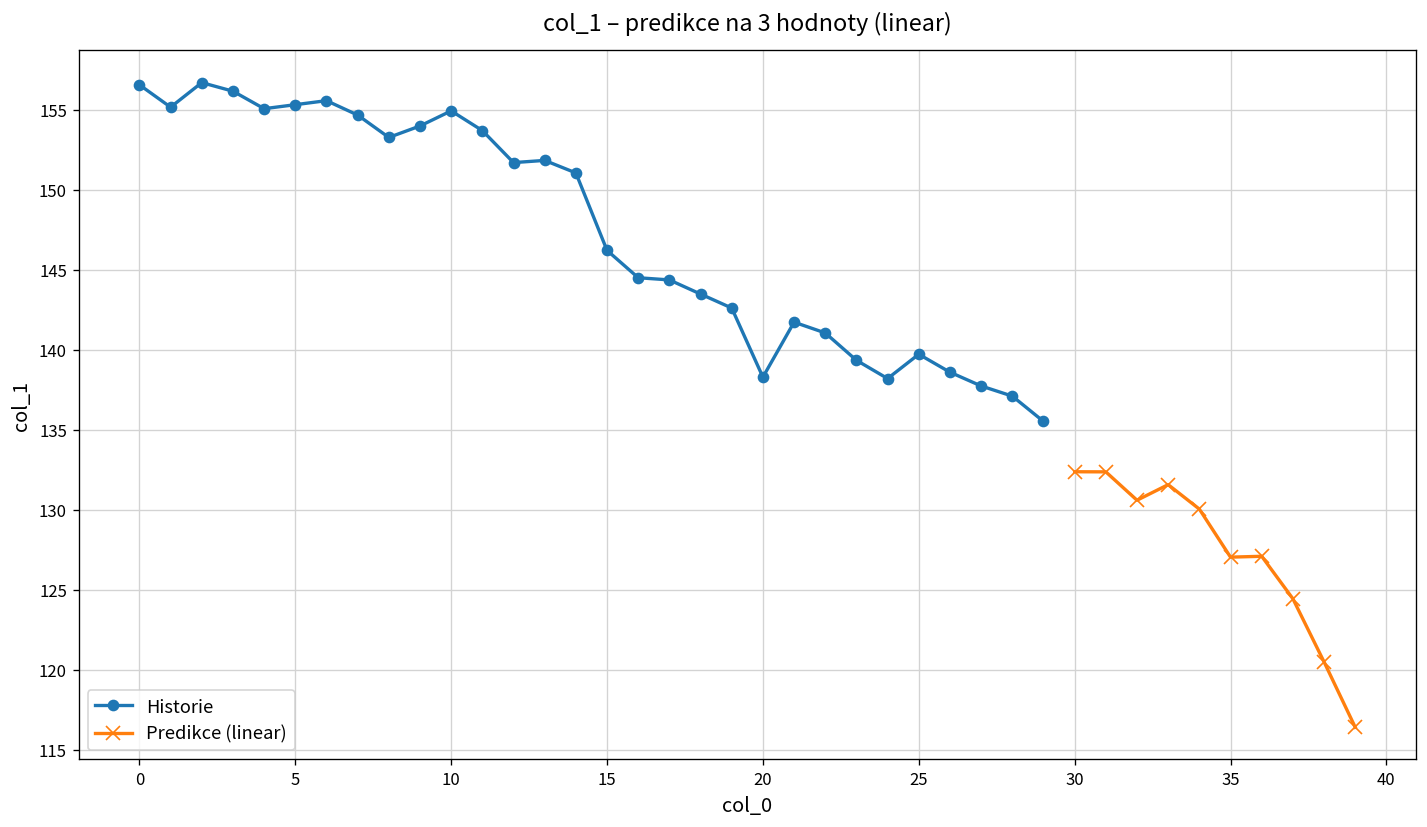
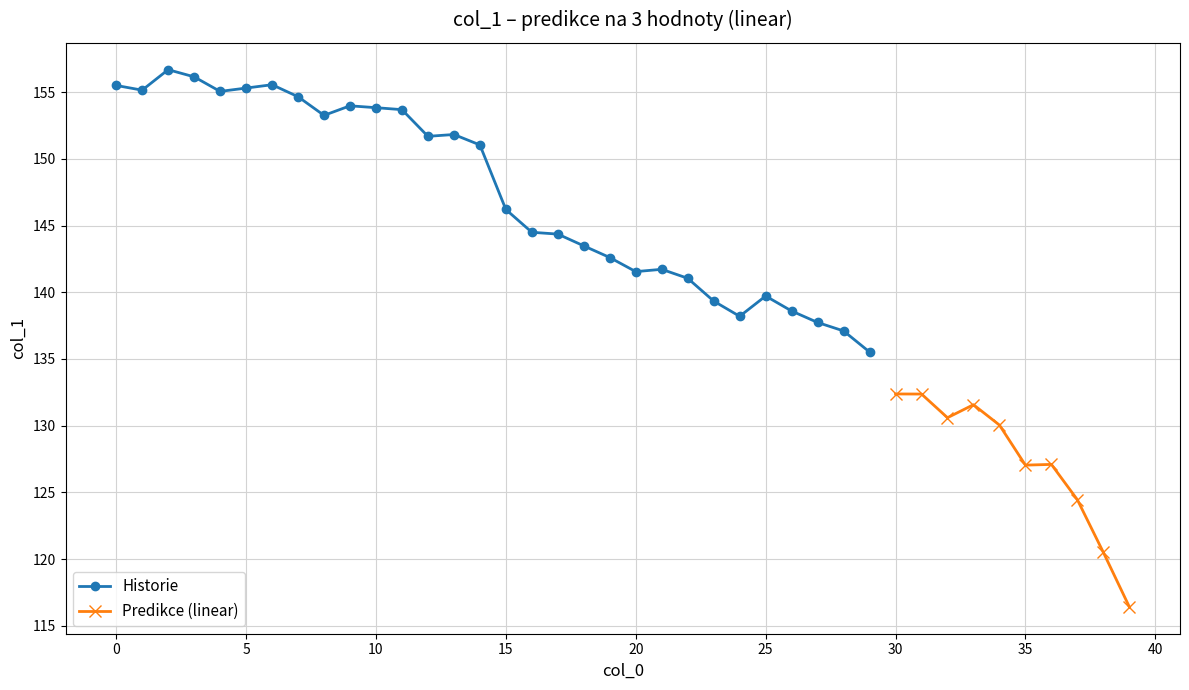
  {
    "Historie": {
-     "0": 156.5,
+     "0": 155.5,
      "5": 155.3,
-     "10": 154.9,
+     "10": 153.8,
      "15": 146.2,
-     "20": 138.3,
+     "20": 141.5,
      "25": 139.7
    },
    "Predikce (linear)": {
      "30": 132.4,
      "35": 127.0
    }
  }
